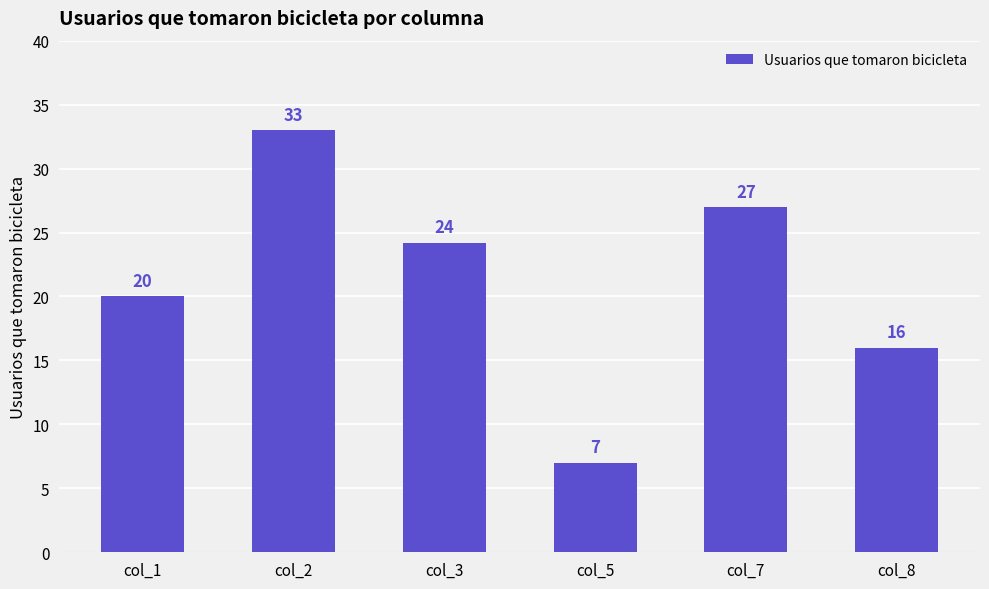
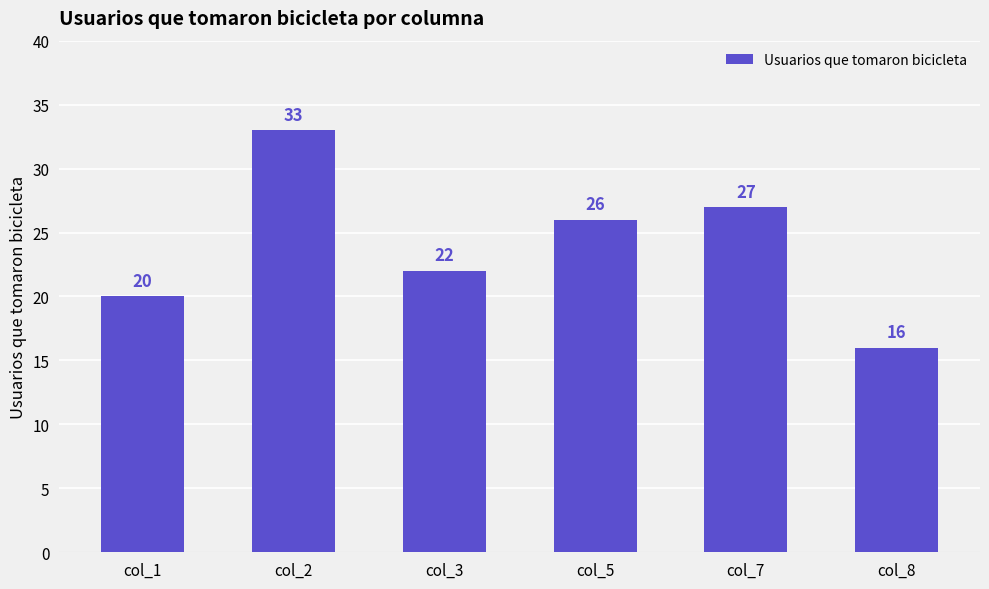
  {
    "col_1": 20,
    "col_2": 33,
-   "col_3": 24,
-   "col_5": 7,
+   "col_3": 22,
+   "col_5": 26,
    "col_7": 27,
    "col_8": 16
  }
